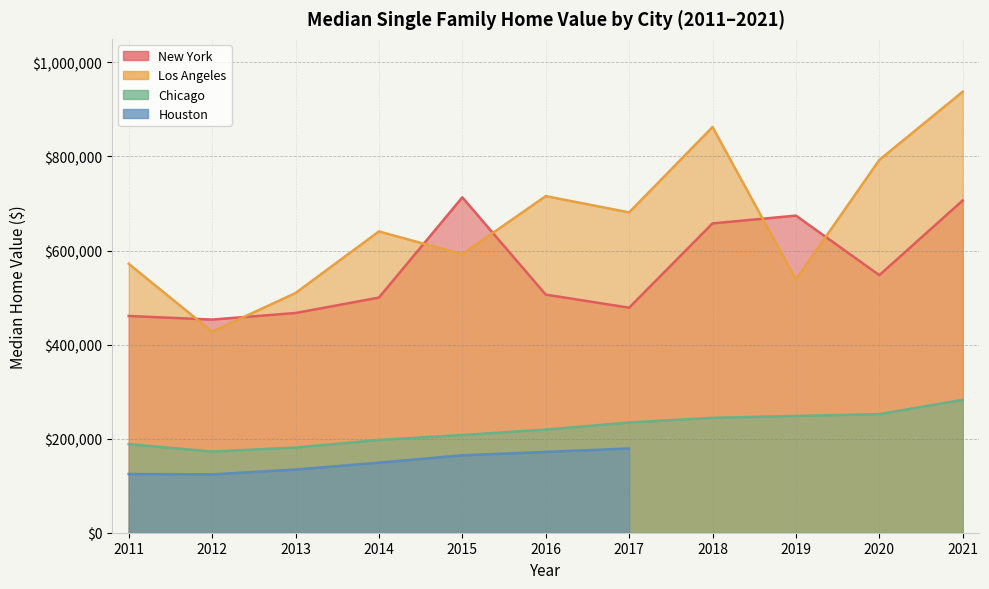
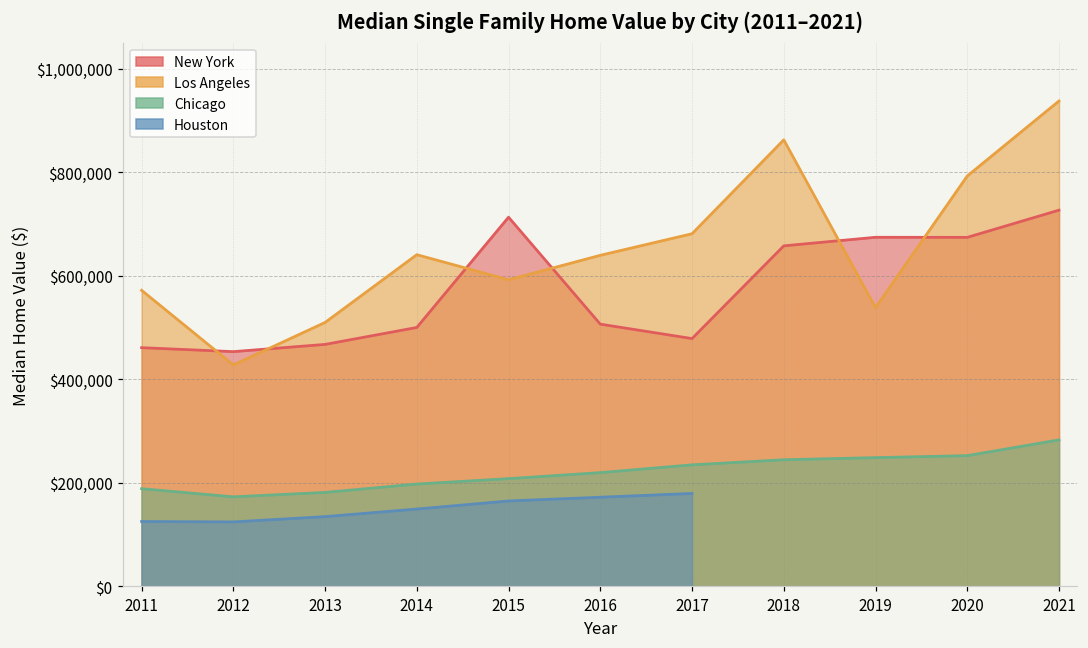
  {
    "New York": {
      "2011": "$460,000",
      "2012": "$450,000",
      "2013": "$470,000",
      "2014": "$500,000",
      "2015": "$710,000",
      "2016": "$510,000",
      "2017": "$480,000",
      "2018": "$660,000",
      "2019": "$670,000",
-     "2020": "$550,000",
-     "2021": "$710,000"
+     "2020": "$670,000",
+     "2021": "$730,000"
    },
    "Los Angeles": {
      "2011": "$570,000",
      "2012": "$430,000",
      "2013": "$510,000",
      "2014": "$640,000",
      "2015": "$590,000",
-     "2016": "$720,000",
+     "2016": "$640,000",
      "2017": "$680,000",
      "2018": "$860,000",
      "2019": "$540,000",
      "2020": "$790,000",
      "2021": "$940,000"
    }
  }
